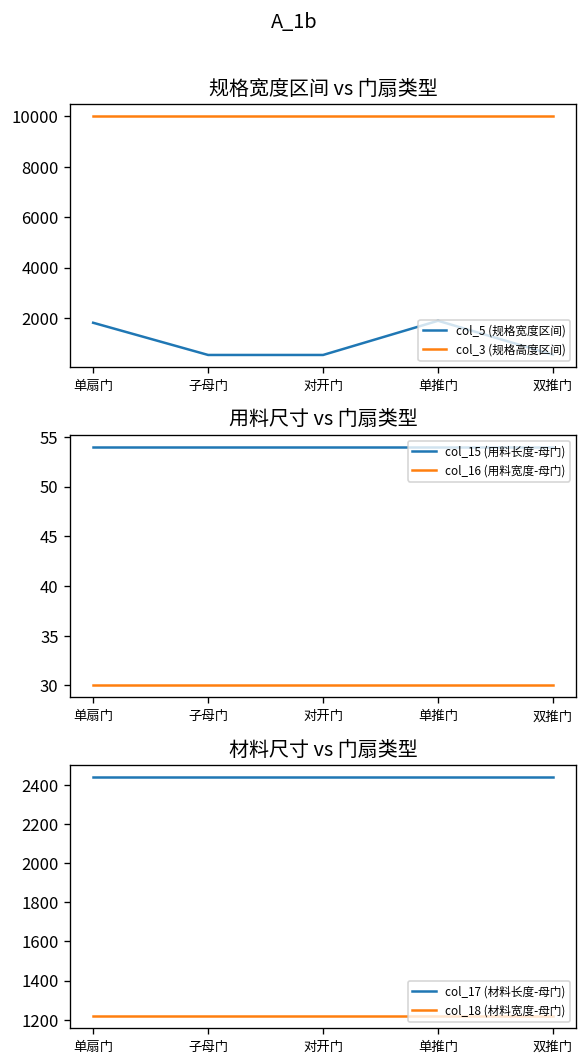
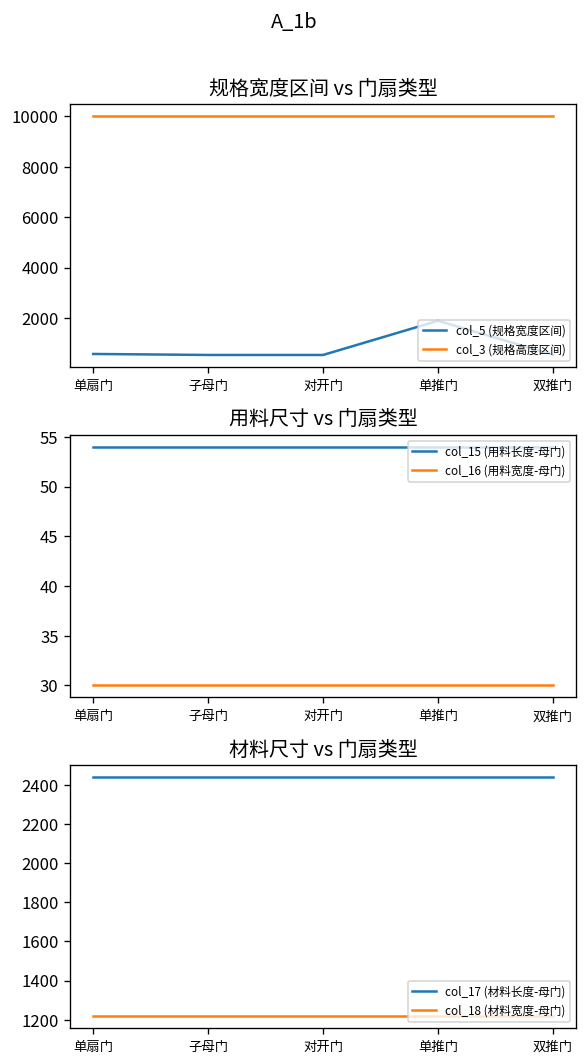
  {
    "规格宽度区间 vs 门扇类型": {
      "col_5 (规格宽度区间)": {
-       "单扇门": 1800,
+       "单扇门": 600,
        "子母门": 500,
        "对开门": 500
      },
      "col_3 (规格高度区间)": {
        "单扇门": 10000,
        "子母门": 10000,
        "对开门": 10000,
        "单推门": 10000,
        "双推门": 10000
      }
    },
    "用料尺寸 vs 门扇类型": {
      "col_15 (用料长度-母门)": {
        "单扇门": 54,
        "子母门": 54,
        "对开门": 54
      },
      "col_16 (用料宽度-母门)": {
        "单扇门": 30,
        "子母门": 30,
        "对开门": 30,
        "单推门": 30,
        "双推门": 30
      }
    },
    "材料尺寸 vs 门扇类型": {
      "col_17 (材料长度-母门)": {
        "单扇门": 2440,
        "子母门": 2440,
        "对开门": 2440,
        "单推门": 2440,
        "双推门": 2440
      },
      "col_18 (材料宽度-母门)": {
        "单扇门": 1220,
        "子母门": 1220,
        "对开门": 1220
      }
    }
  }
